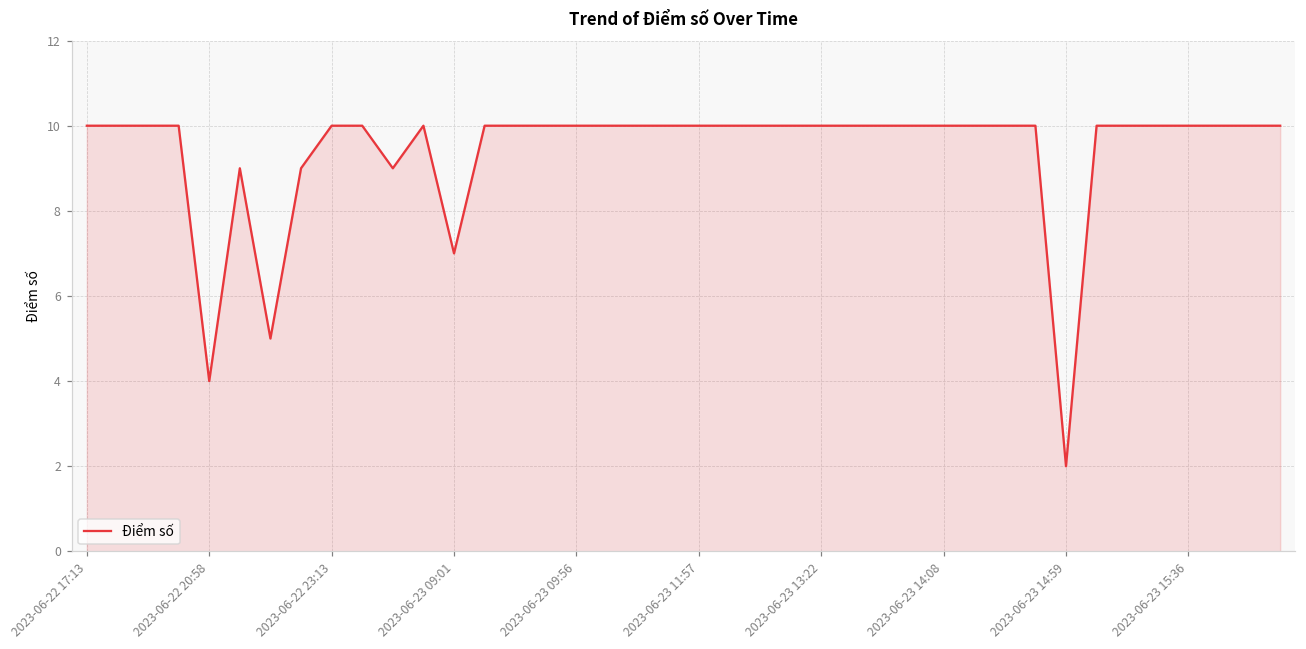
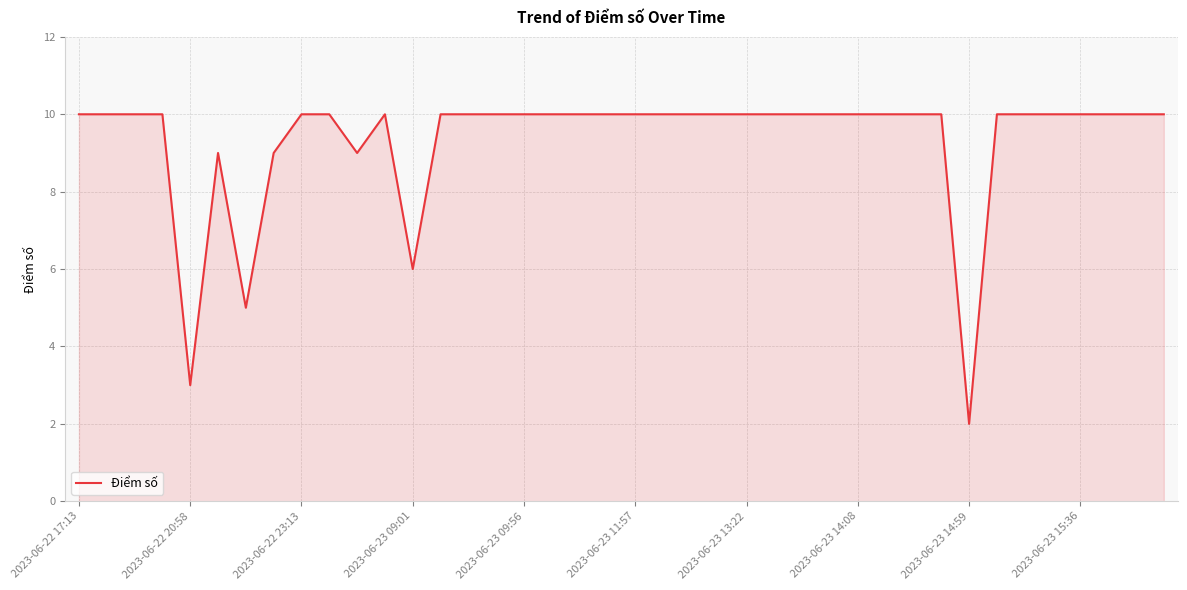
  {
    "2023-06-22 17:13": 10,
-   "2023-06-22 20:58": 4,
+   "2023-06-22 20:58": 3,
    "2023-06-22 23:13": 10,
-   "2023-06-23 09:01": 7,
+   "2023-06-23 09:01": 6,
    "2023-06-23 09:56": 10,
    "2023-06-23 11:57": 10,
    "2023-06-23 13:22": 10,
    "2023-06-23 14:08": 10,
    "2023-06-23 15:36": 10
  }
